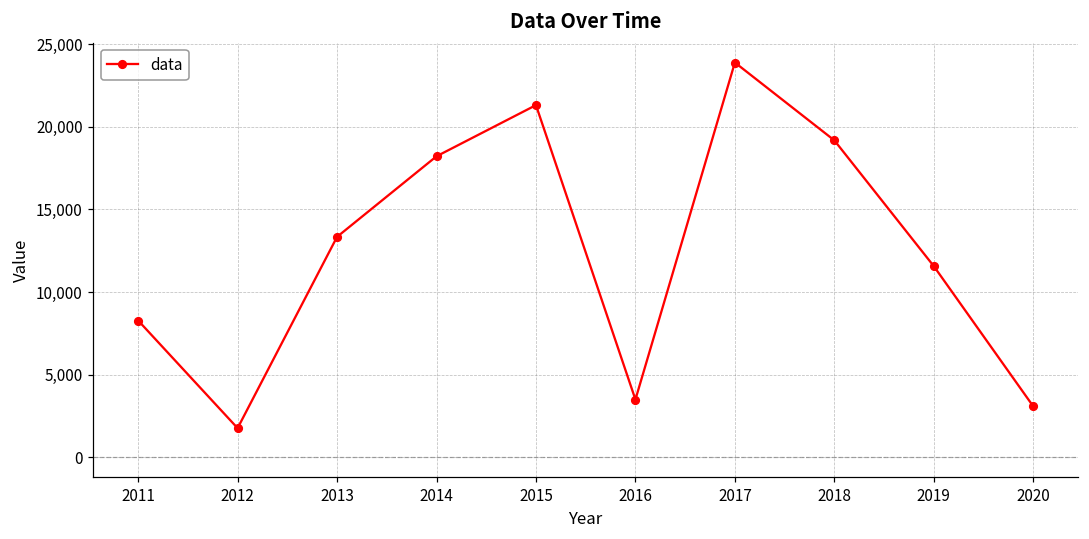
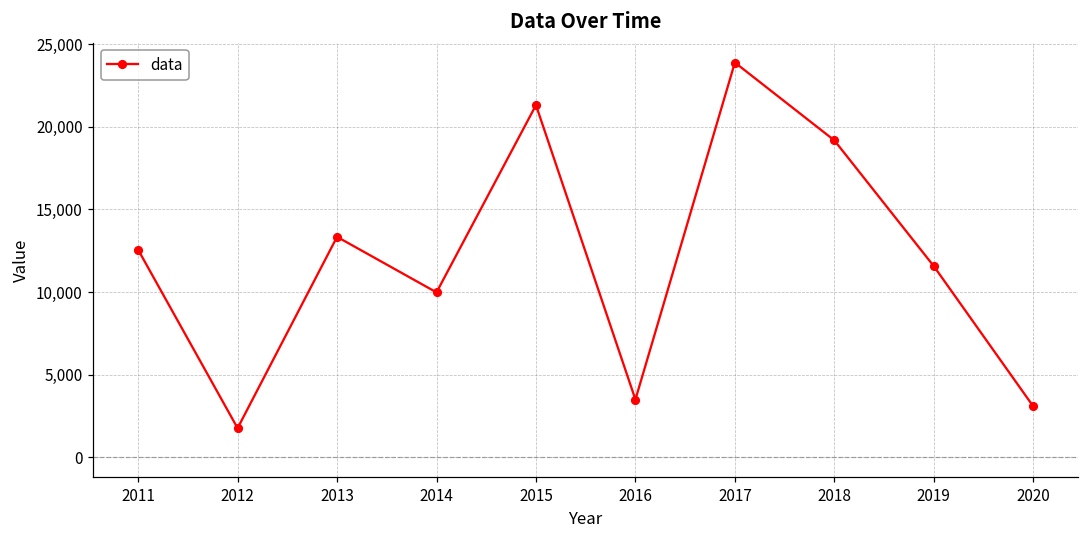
  {
-   "2011": "8,300",
+   "2011": "12,600",
    "2012": "1,800",
    "2013": "13,300",
-   "2014": "18,200",
+   "2014": "10,000",
    "2015": "21,300",
    "2016": "3,500",
    "2017": "23,900",
    "2018": "19,200",
    "2019": "11,600",
    "2020": "3,100"
  }
